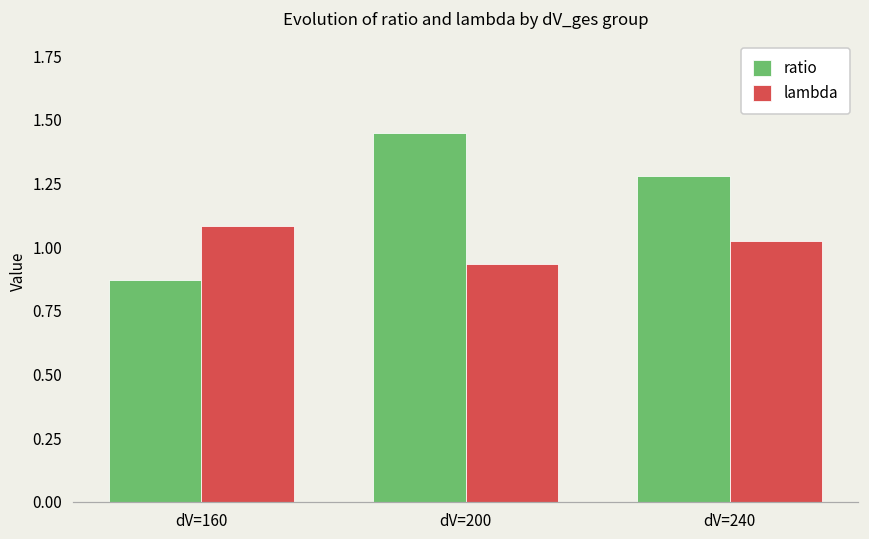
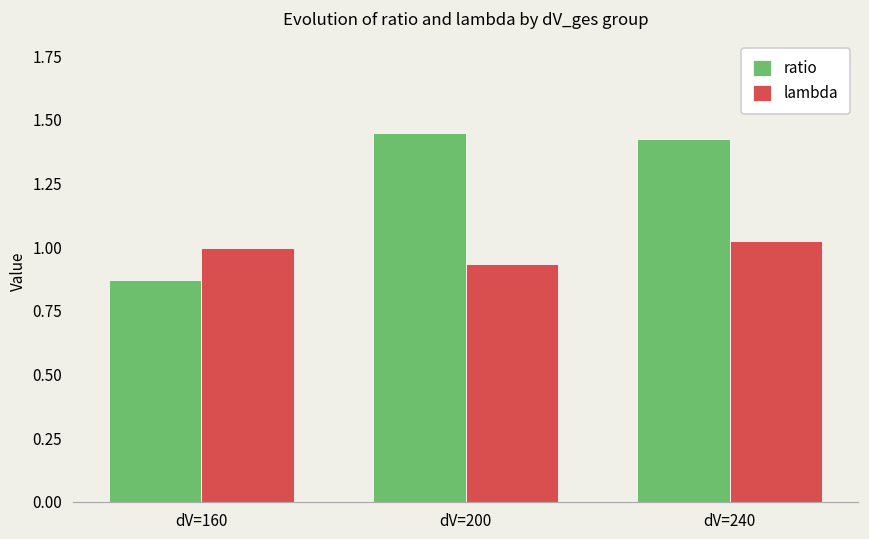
  {
    "ratio": {
      "dV=160": 0.87,
      "dV=200": 1.45,
-     "dV=240": 1.28
+     "dV=240": 1.42
    },
    "lambda": {
-     "dV=160": 1.08,
+     "dV=160": 1.00,
      "dV=200": 0.94,
      "dV=240": 1.02
    }
  }
